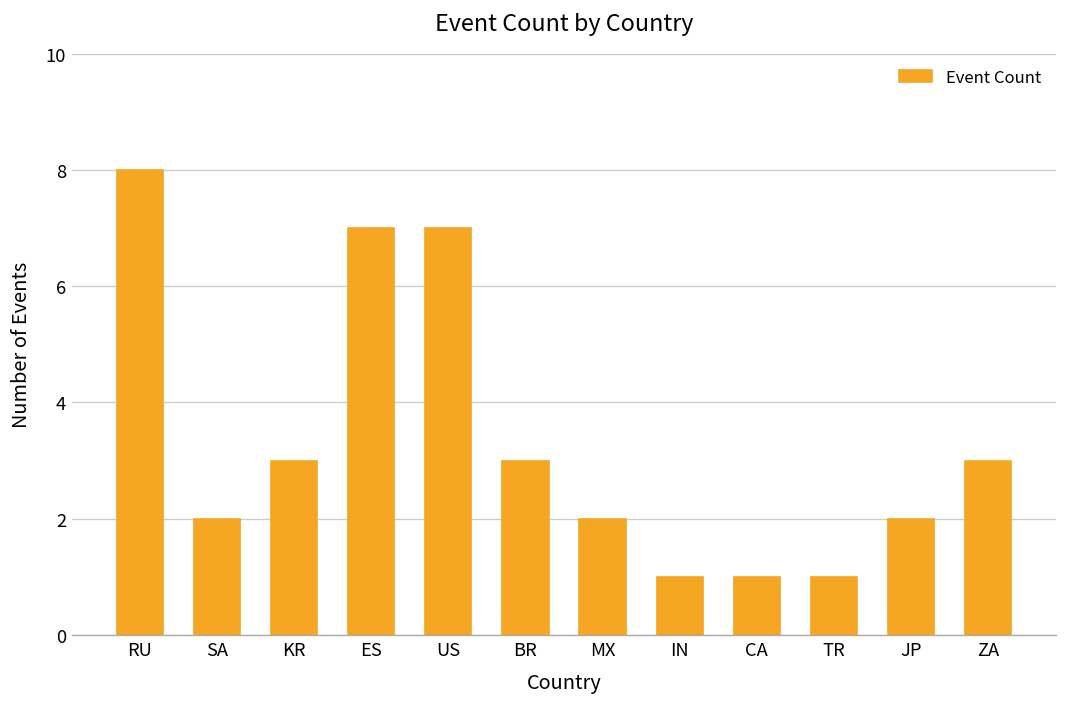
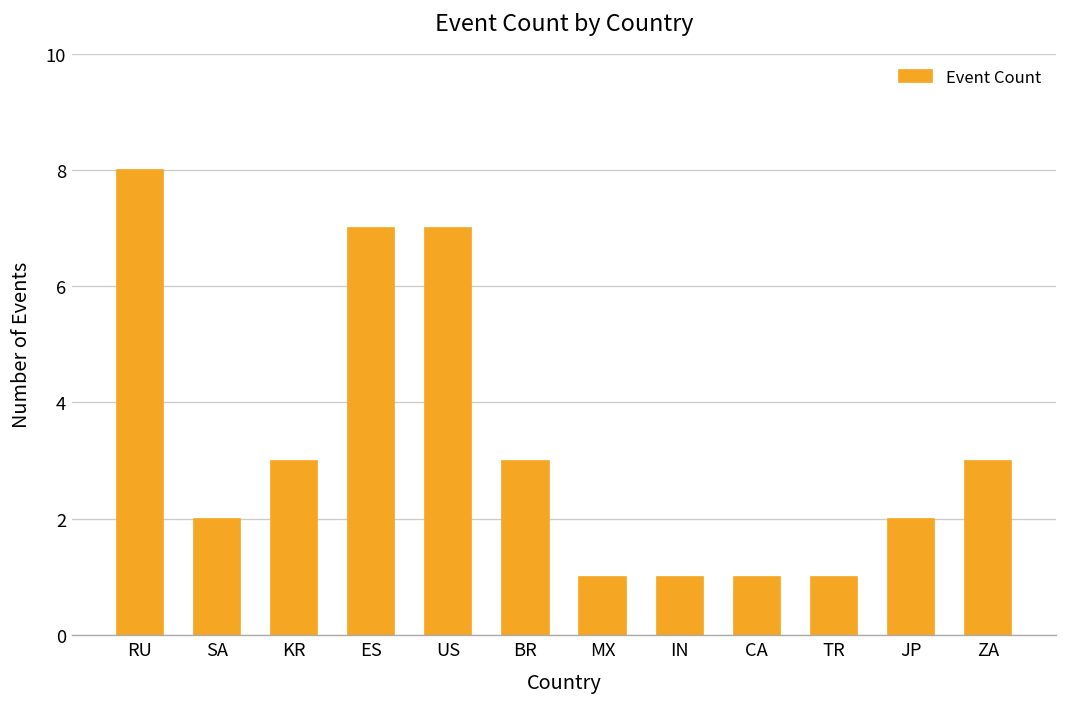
  {
    "RU": 8,
    "SA": 2,
    "KR": 3,
    "ES": 7,
    "US": 7,
    "BR": 3,
-   "MX": 2,
+   "MX": 1,
    "IN": 1,
    "CA": 1,
    "TR": 1,
    "JP": 2,
    "ZA": 3
  }
